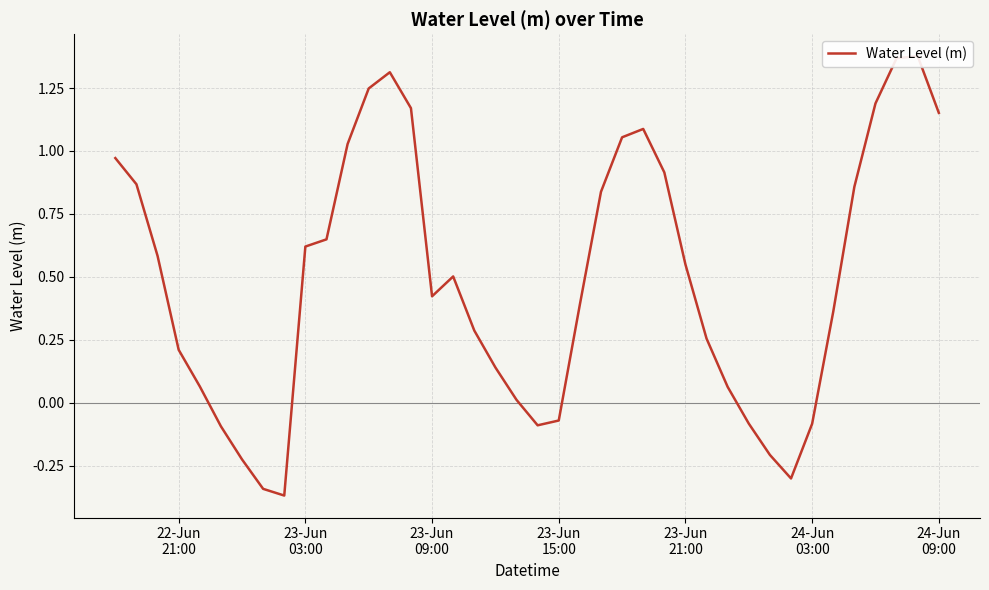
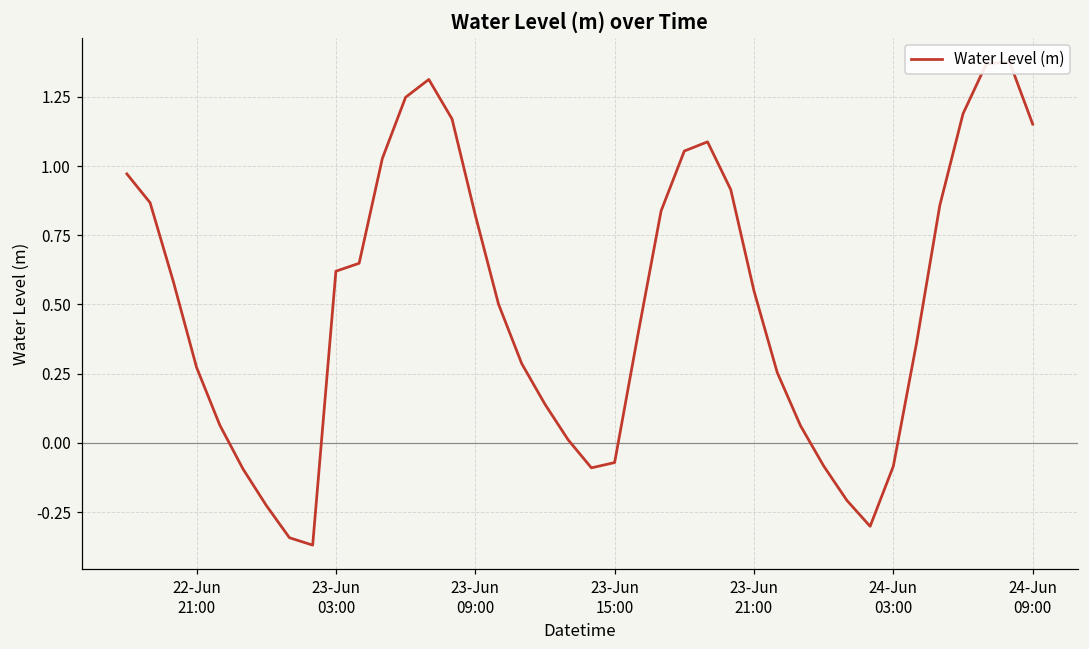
  {
-   "22-Jun 21:00": 0.21,
+   "22-Jun 21:00": 0.27,
    "23-Jun 03:00": 0.62,
-   "23-Jun 09:00": 0.42,
+   "23-Jun 09:00": 0.82,
    "23-Jun 15:00": -0.07,
    "23-Jun 21:00": 0.55,
    "24-Jun 03:00": -0.08,
    "24-Jun 09:00": 1.15
  }
